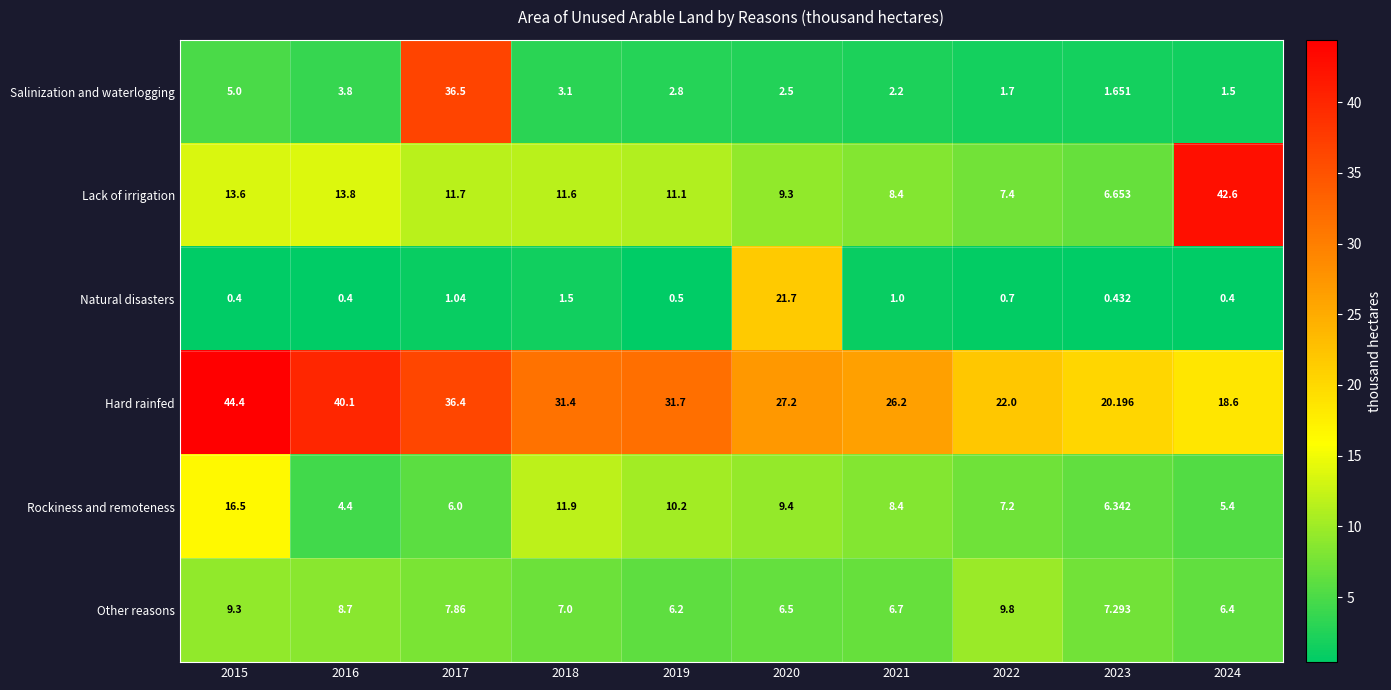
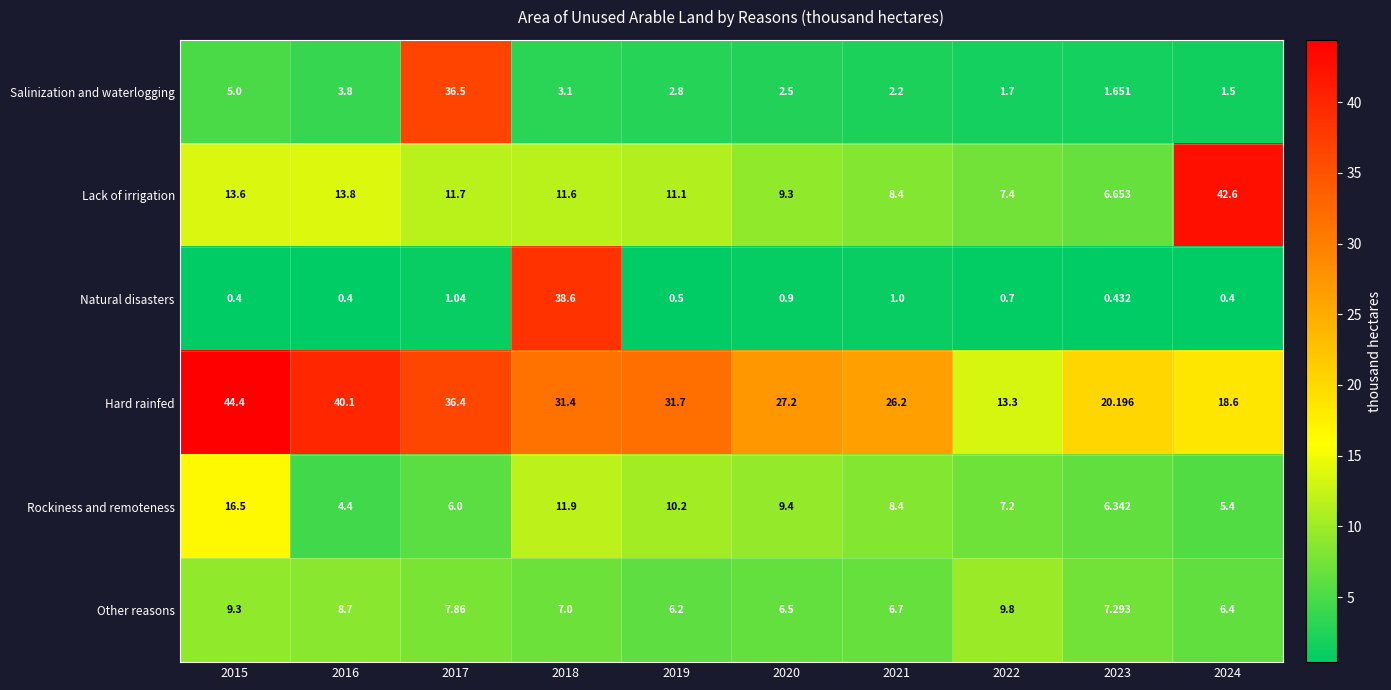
  {
    "Salinization and waterlogging": {
      "2015": 5.0,
      "2016": 3.8,
      "2017": 36.5,
      "2018": 3.1,
      "2019": 2.8,
      "2020": 2.5,
      "2021": 2.2,
      "2022": 1.7,
      "2023": 1.651,
      "2024": 1.5
    },
    "Lack of irrigation": {
      "2015": 13.6,
      "2016": 13.8,
      "2017": 11.7,
      "2018": 11.6,
      "2019": 11.1,
      "2020": 9.3,
      "2021": 8.4,
      "2022": 7.4,
      "2023": 6.653,
      "2024": 42.6
    },
    "Natural disasters": {
      "2015": 0.4,
      "2016": 0.4,
      "2017": 1.04,
-     "2018": 1.5,
+     "2018": 38.6,
      "2019": 0.5,
-     "2020": 21.7,
+     "2020": 0.9,
      "2021": 1.0,
      "2022": 0.7,
      "2023": 0.432,
      "2024": 0.4
    },
    "Hard rainfed": {
      "2015": 44.4,
      "2016": 40.1,
      "2017": 36.4,
      "2018": 31.4,
      "2019": 31.7,
      "2020": 27.2,
      "2021": 26.2,
-     "2022": 22.0,
+     "2022": 13.3,
      "2023": 20.196,
      "2024": 18.6
    },
    "Rockiness and remoteness": {
      "2015": 16.5,
      "2016": 4.4,
      "2017": 6.0,
      "2018": 11.9,
      "2019": 10.2,
      "2020": 9.4,
      "2021": 8.4,
      "2022": 7.2,
      "2023": 6.342,
      "2024": 5.4
    },
    "Other reasons": {
      "2015": 9.3,
      "2016": 8.7,
      "2017": 7.86,
      "2018": 7.0,
      "2019": 6.2,
      "2020": 6.5,
      "2021": 6.7,
      "2022": 9.8,
      "2023": 7.293,
      "2024": 6.4
    }
  }
